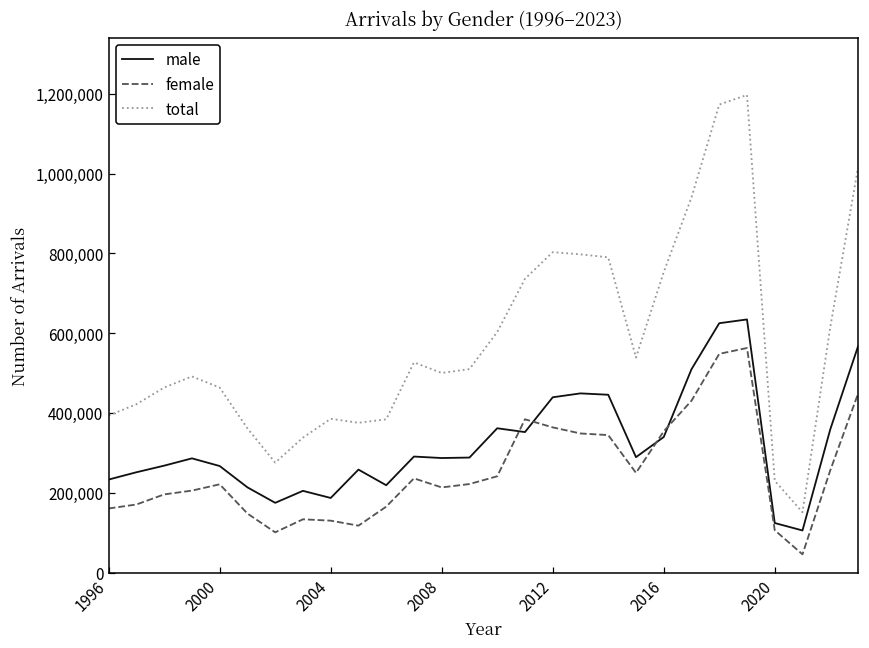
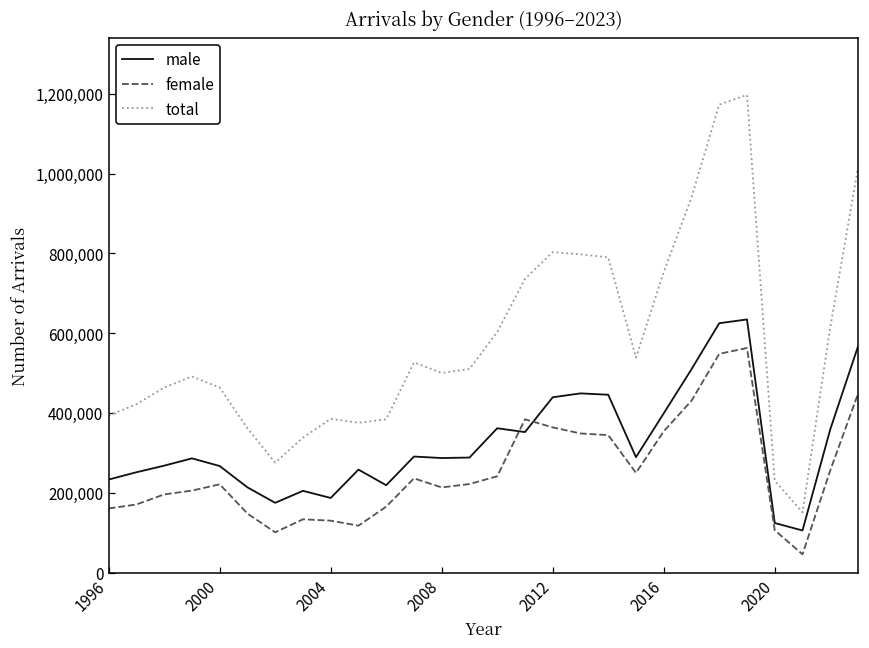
  {
    "male": {
      "1996": "230,000",
      "2000": "270,000",
      "2004": "190,000",
      "2008": "290,000",
      "2012": "440,000",
-     "2016": "340,000",
+     "2016": "400,000",
      "2020": "120,000"
    },
    "female": {
      "1996": "160,000",
      "2000": "220,000",
      "2004": "130,000",
      "2008": "210,000",
      "2012": "360,000",
      "2016": "350,000",
      "2020": "110,000"
    },
    "total": {
      "1996": "390,000",
      "2000": "460,000",
      "2004": "390,000",
      "2008": "500,000",
      "2012": "800,000",
      "2016": "750,000",
      "2020": "230,000"
    }
  }
